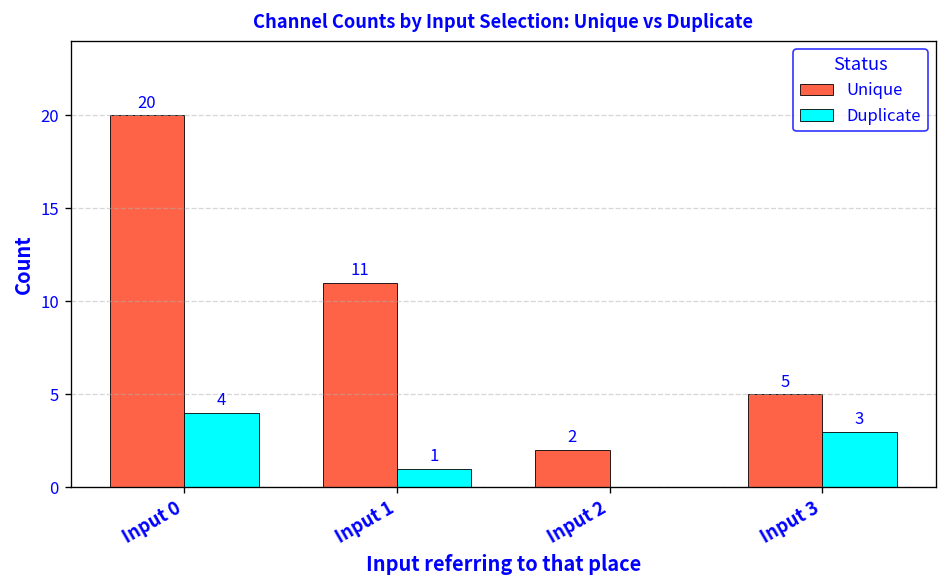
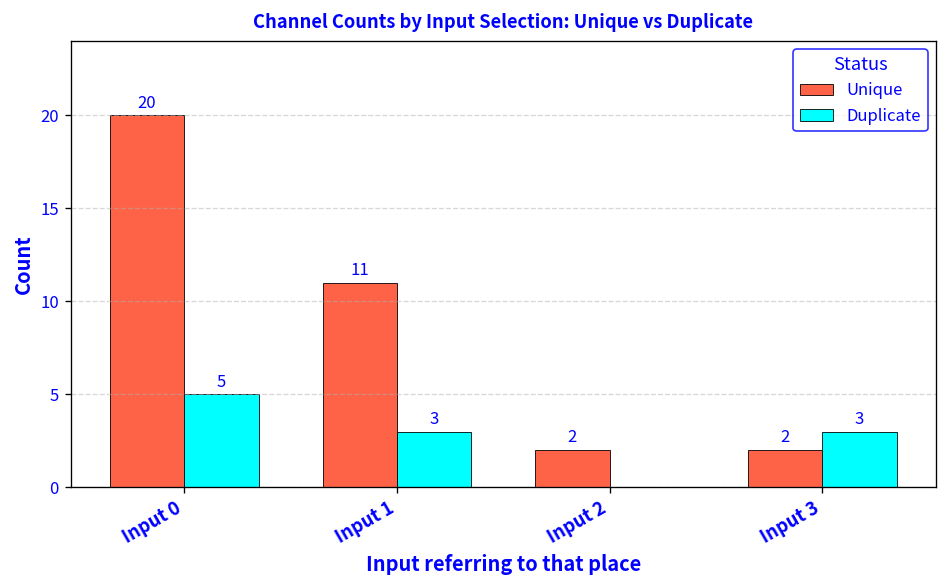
  {
    "Unique": {
      "Input 0": 20,
      "Input 1": 11,
      "Input 2": 2,
-     "Input 3": 5
+     "Input 3": 2
    },
    "Duplicate": {
-     "Input 0": 4,
-     "Input 1": 1,
+     "Input 0": 5,
+     "Input 1": 3,
      "Input 3": 3
    }
  }
